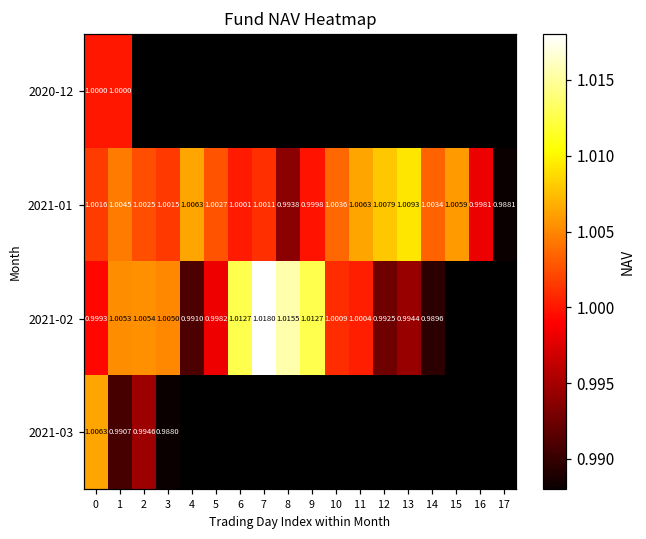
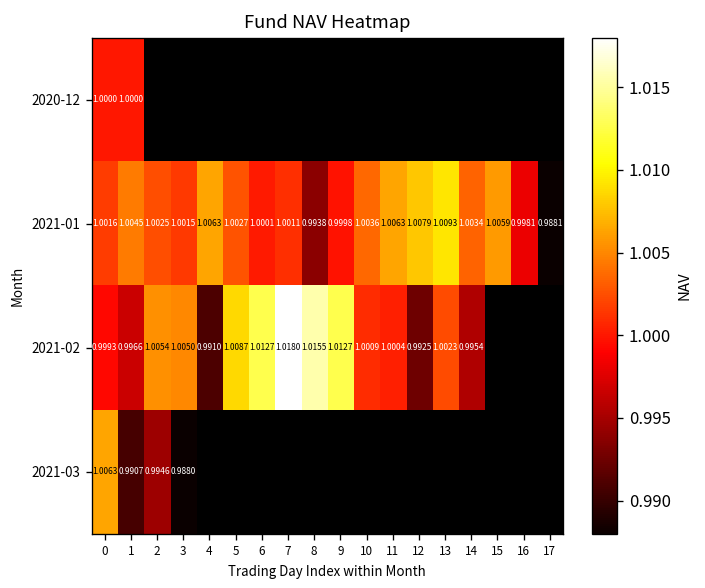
  {
    "2020-12": {
      "0": 1.0000,
      "1": 1.0000
    },
    "2021-01": {
      "0": 1.0016,
      "1": 1.0045,
      "2": 1.0025,
      "3": 1.0015,
      "4": 1.0063,
      "5": 1.0027,
      "6": 1.0001,
      "7": 1.0011,
      "8": 0.9938,
      "9": 0.9998,
      "10": 1.0036,
      "11": 1.0063,
      "12": 1.0079,
      "13": 1.0093,
      "14": 1.0034,
      "15": 1.0059,
      "16": 0.9981,
      "17": 0.9881
    },
    "2021-02": {
      "0": 0.9993,
-     "1": 1.0053,
+     "1": 0.9966,
      "2": 1.0054,
      "3": 1.0050,
      "4": 0.9910,
-     "5": 0.9982,
+     "5": 1.0087,
      "6": 1.0127,
      "7": 1.0180,
      "8": 1.0155,
      "9": 1.0127,
      "10": 1.0009,
      "11": 1.0004,
      "12": 0.9925,
-     "13": 0.9944,
-     "14": 0.9896
+     "13": 1.0023,
+     "14": 0.9954
    },
    "2021-03": {
      "0": 1.0063,
      "1": 0.9907,
      "2": 0.9946,
      "3": 0.9880
    }
  }
